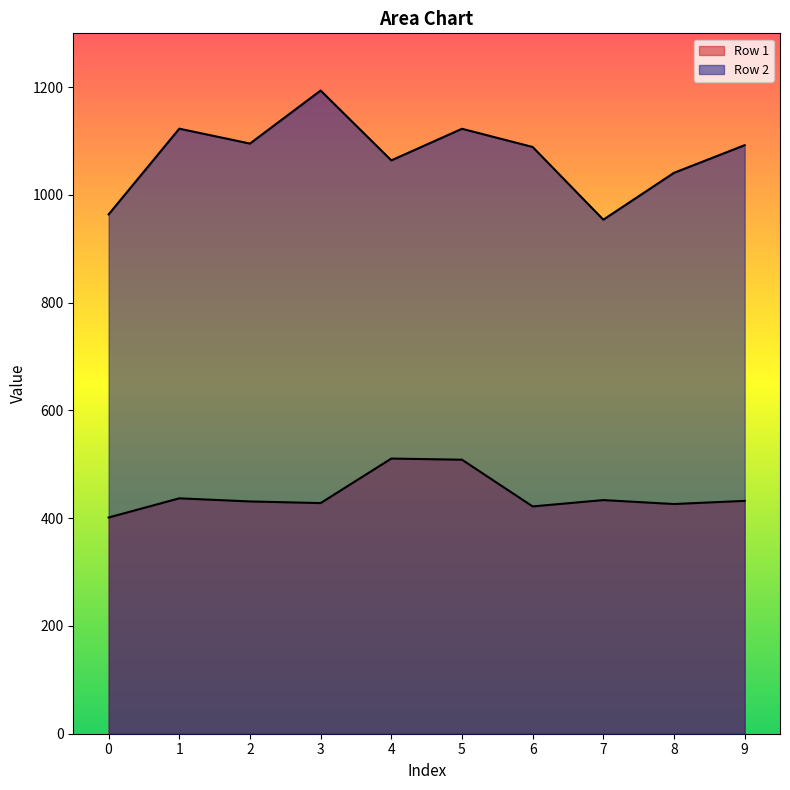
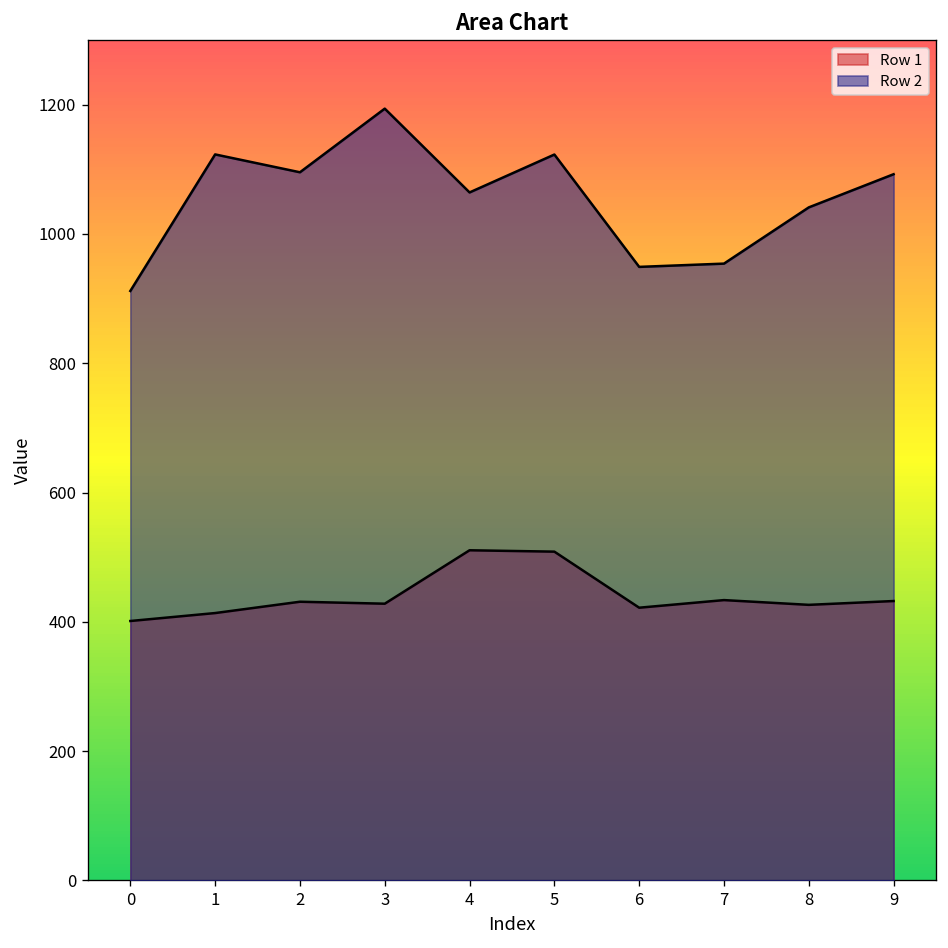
  {
    "Row 1": {
      "0": 400,
-     "1": 440,
+     "1": 410,
      "2": 430,
      "3": 430,
      "4": 510,
      "5": 510,
      "6": 420,
      "7": 430,
      "8": 430,
      "9": 430
    },
    "Row 2": {
-     "0": 960,
+     "0": 910,
      "1": 1120,
      "2": 1100,
      "3": 1190,
      "4": 1060,
      "5": 1120,
-     "6": 1090,
+     "6": 950,
      "7": 950,
      "8": 1040,
      "9": 1090
    }
  }
